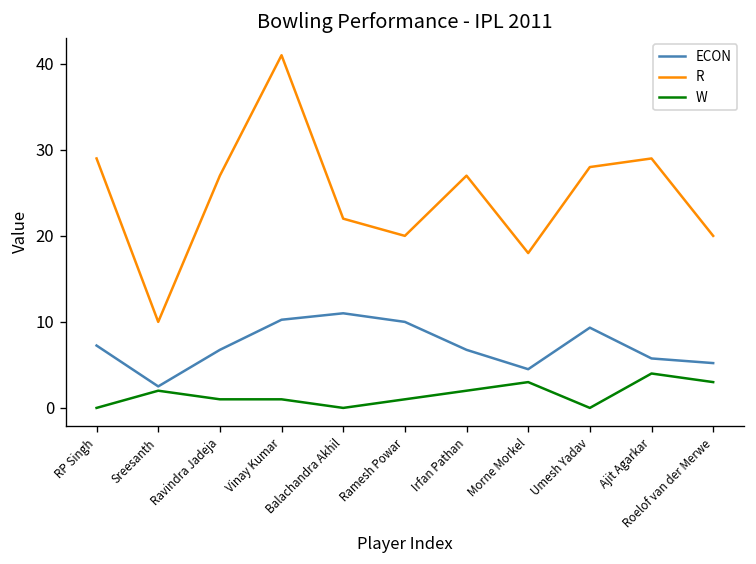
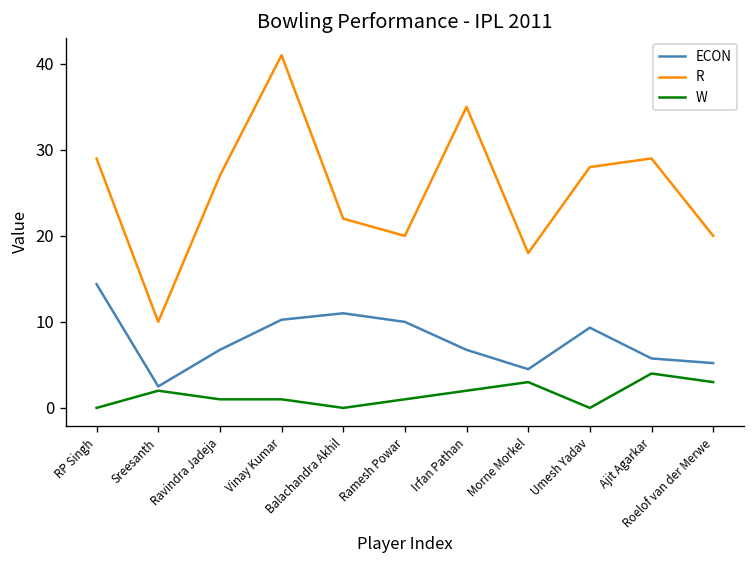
  {
    "ECON": {
-     "RP Singh": 7,
+     "RP Singh": 14,
      "Sreesanth": 3,
      "Ravindra Jadeja": 7,
      "Vinay Kumar": 10,
      "Balachandra Akhil": 11,
      "Ramesh Powar": 10,
      "Irfan Pathan": 7,
      "Morne Morkel": 5,
      "Umesh Yadav": 9,
      "Ajit Agarkar": 6,
      "Roelof van der Merwe": 5
    },
    "R": {
      "RP Singh": 29,
      "Sreesanth": 10,
      "Ravindra Jadeja": 27,
      "Vinay Kumar": 41,
      "Balachandra Akhil": 22,
      "Ramesh Powar": 20,
-     "Irfan Pathan": 27,
+     "Irfan Pathan": 35,
      "Morne Morkel": 18,
      "Umesh Yadav": 28,
      "Ajit Agarkar": 29,
      "Roelof van der Merwe": 20
    },
    "W": {
      "RP Singh": 0,
      "Sreesanth": 2,
      "Ravindra Jadeja": 1,
      "Vinay Kumar": 1,
      "Balachandra Akhil": 0,
      "Ramesh Powar": 1,
      "Irfan Pathan": 2,
      "Morne Morkel": 3,
      "Umesh Yadav": 0,
      "Ajit Agarkar": 4,
      "Roelof van der Merwe": 3
    }
  }
